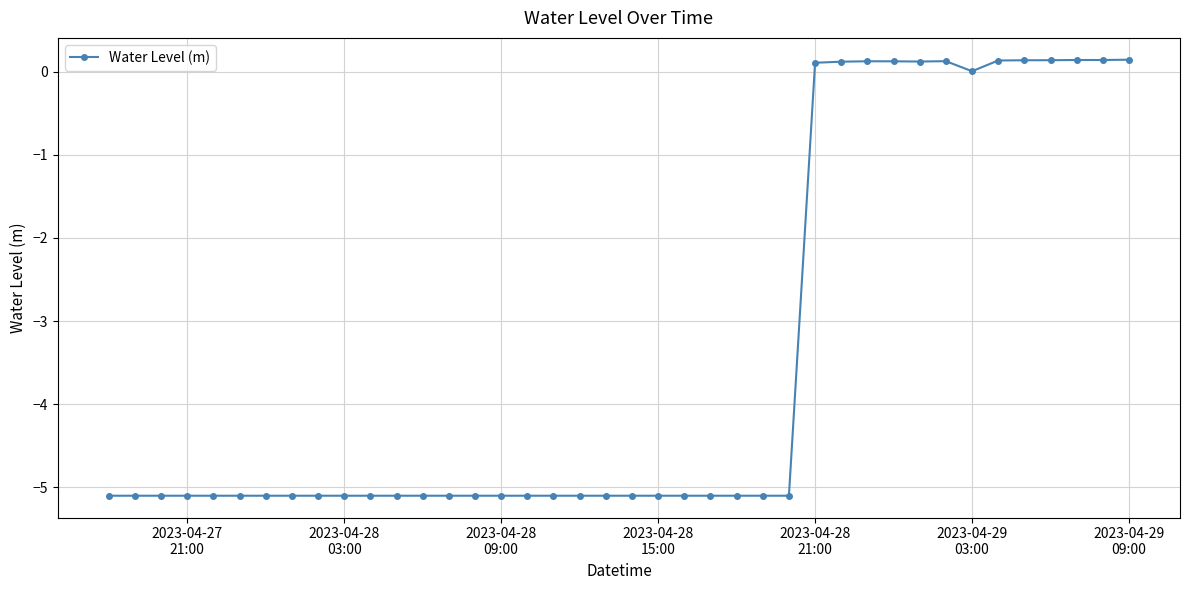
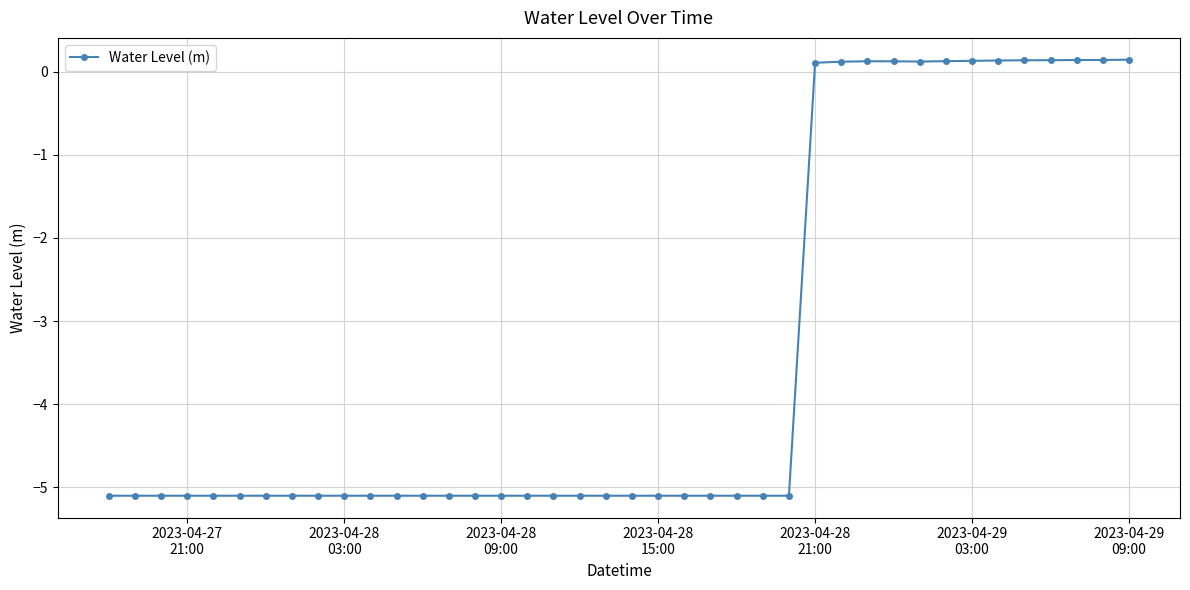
  {
    "2023-04-27 21:00": -5.1,
    "2023-04-28 03:00": -5.1,
    "2023-04-28 09:00": -5.1,
    "2023-04-28 15:00": -5.1,
    "2023-04-28 21:00": 0.1,
-   "2023-04-29 03:00": 0.0,
+   "2023-04-29 03:00": 0.1,
    "2023-04-29 09:00": 0.1
  }
